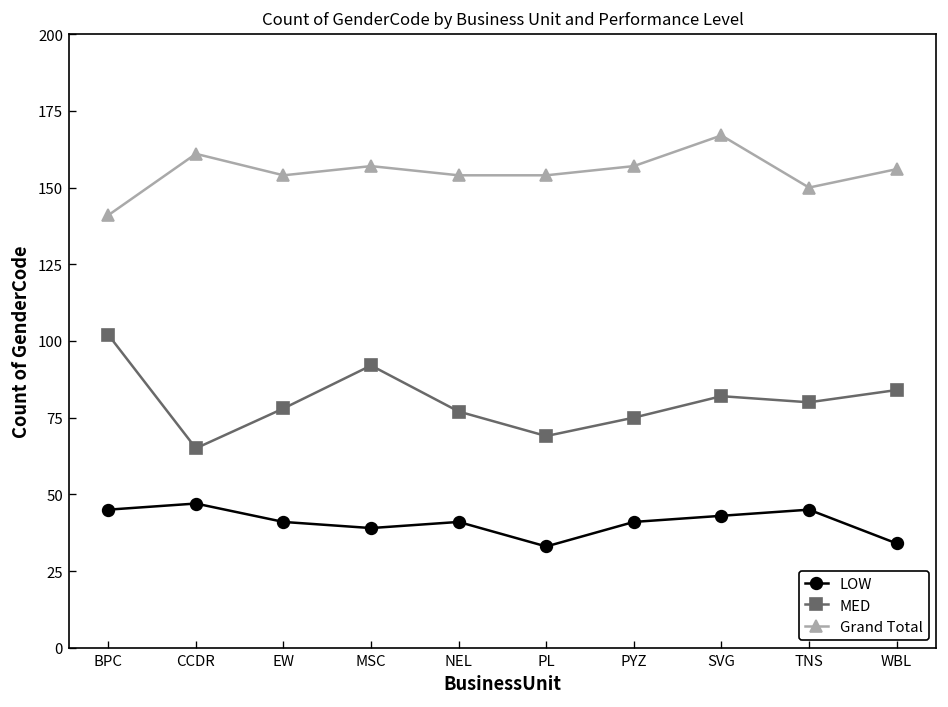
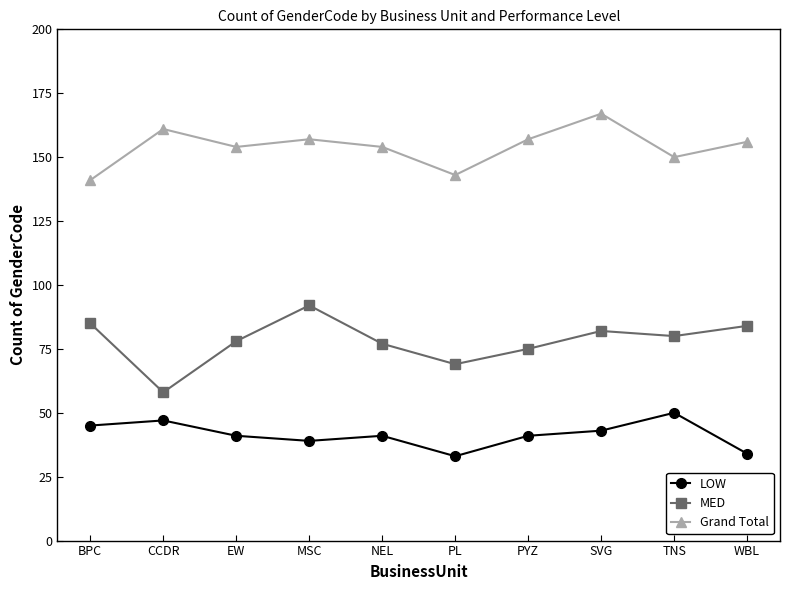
  {
    "LOW": {
      "BPC": 45,
      "CCDR": 47,
      "EW": 41,
      "MSC": 39,
      "NEL": 41,
      "PL": 33,
      "PYZ": 41,
      "SVG": 43,
-     "TNS": 45,
+     "TNS": 50,
      "WBL": 34
    },
    "MED": {
-     "BPC": 102,
-     "CCDR": 65,
+     "BPC": 85,
+     "CCDR": 58,
      "EW": 78,
      "MSC": 92,
      "NEL": 77,
      "PL": 69,
      "PYZ": 75,
      "SVG": 82,
      "TNS": 80,
      "WBL": 84
    },
    "Grand Total": {
      "BPC": 141,
      "CCDR": 161,
      "EW": 154,
      "MSC": 157,
      "NEL": 154,
-     "PL": 154,
+     "PL": 143,
      "PYZ": 157,
      "SVG": 167,
      "TNS": 150,
      "WBL": 156
    }
  }
